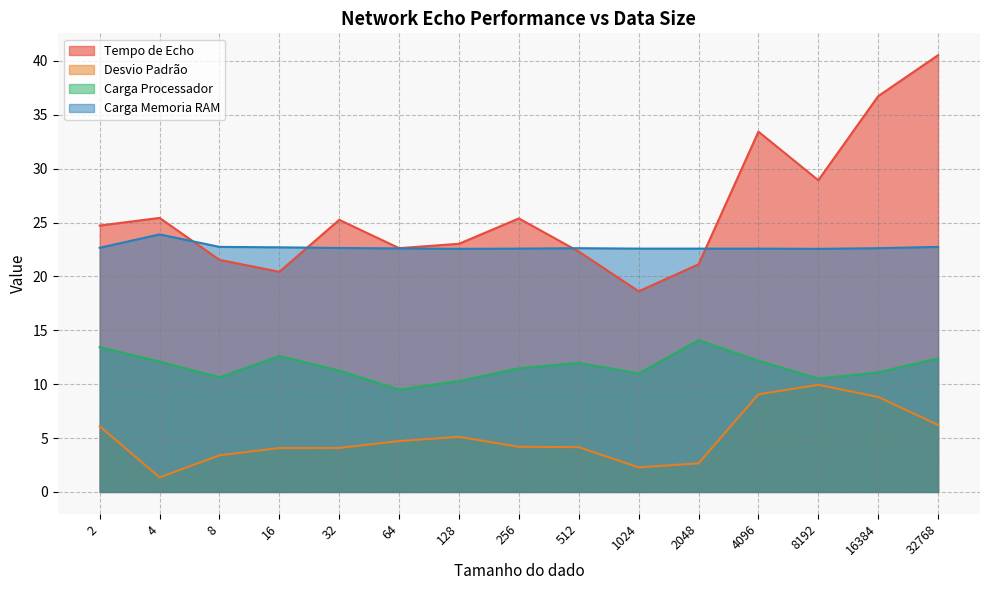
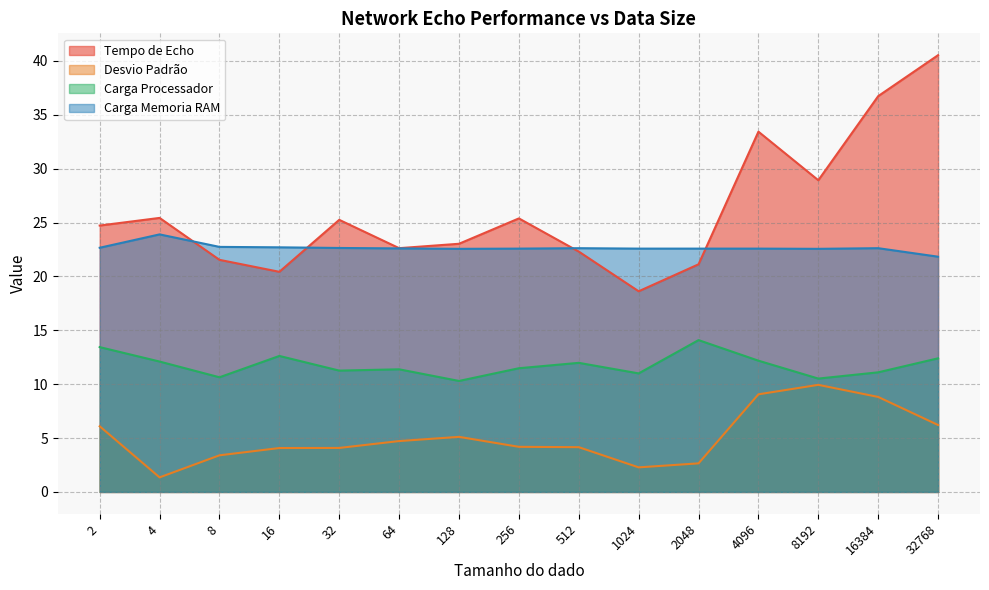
  {
    "Carga Processador": {
      "2": 13.4,
      "4": 12.1,
      "8": 10.6,
      "16": 12.6,
      "32": 11.3,
-     "64": 9.5,
+     "64": 11.4,
      "128": 10.3,
      "256": 11.5,
      "512": 12.0,
      "1024": 11.0,
      "2048": 14.1,
      "4096": 12.2,
      "8192": 10.5,
      "16384": 11.1,
      "32768": 12.4
    },
    "Carga Memoria RAM": {
      "2": 22.7,
      "4": 23.9,
      "8": 22.7,
      "16": 22.7,
      "32": 22.6,
      "128": 22.6,
      "256": 22.6,
      "512": 22.6,
      "1024": 22.6,
      "2048": 22.6,
      "4096": 22.6,
      "8192": 22.6,
      "16384": 22.6,
-     "32768": 22.7
+     "32768": 21.8
    }
  }
